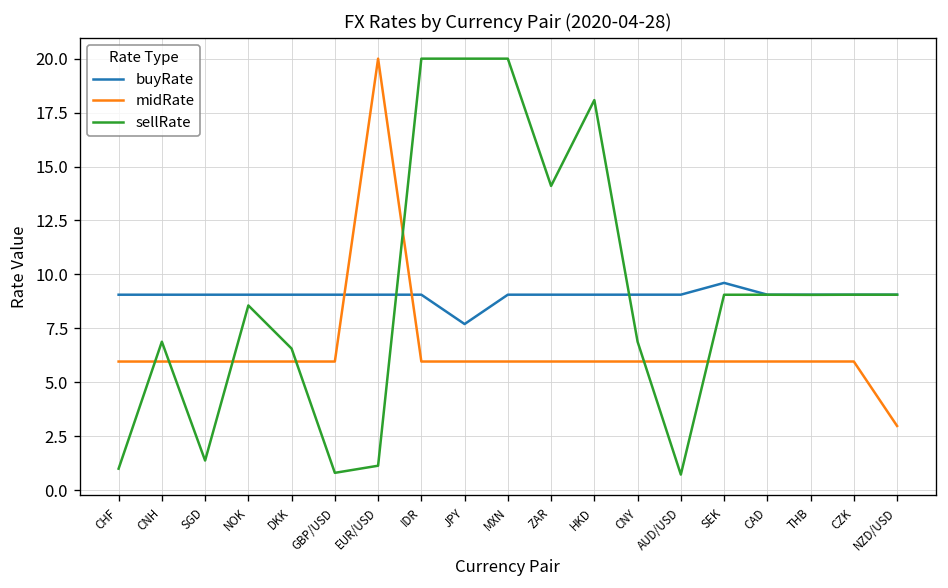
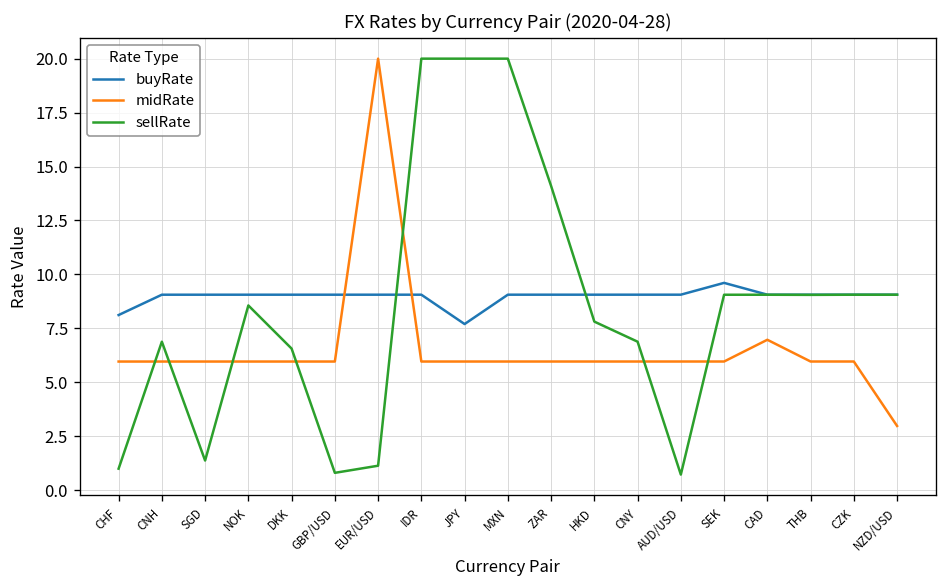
  {
    "buyRate": {
-     "CHF": 9.1,
+     "CHF": 8.1,
      "CNH": 9.1,
      "SGD": 9.1,
      "NOK": 9.1,
      "DKK": 9.1,
      "GBP/USD": 9.1,
      "EUR/USD": 9.1,
      "IDR": 9.1,
      "JPY": 7.7,
      "MXN": 9.1,
      "ZAR": 9.1,
      "HKD": 9.1,
      "CNY": 9.1,
      "AUD/USD": 9.1,
      "SEK": 9.6
    },
    "midRate": {
      "CHF": 6.0,
      "CNH": 6.0,
      "SGD": 6.0,
      "NOK": 6.0,
      "DKK": 6.0,
      "GBP/USD": 6.0,
      "EUR/USD": 20.0,
      "IDR": 6.0,
      "JPY": 6.0,
      "MXN": 6.0,
      "ZAR": 6.0,
      "HKD": 6.0,
      "CNY": 6.0,
      "AUD/USD": 6.0,
      "SEK": 6.0,
-     "CAD": 6.0,
+     "CAD": 7.0,
      "THB": 6.0,
      "CZK": 6.0,
      "NZD/USD": 3.0
    },
    "sellRate": {
      "CHF": 1.0,
      "CNH": 6.9,
      "SGD": 1.4,
      "NOK": 8.6,
      "DKK": 6.6,
      "GBP/USD": 0.8,
      "EUR/USD": 1.1,
      "IDR": 20.0,
      "JPY": 20.0,
      "MXN": 20.0,
      "ZAR": 14.1,
-     "HKD": 18.1,
+     "HKD": 7.8,
      "CNY": 6.9,
      "AUD/USD": 0.7,
      "SEK": 9.1
    }
  }
